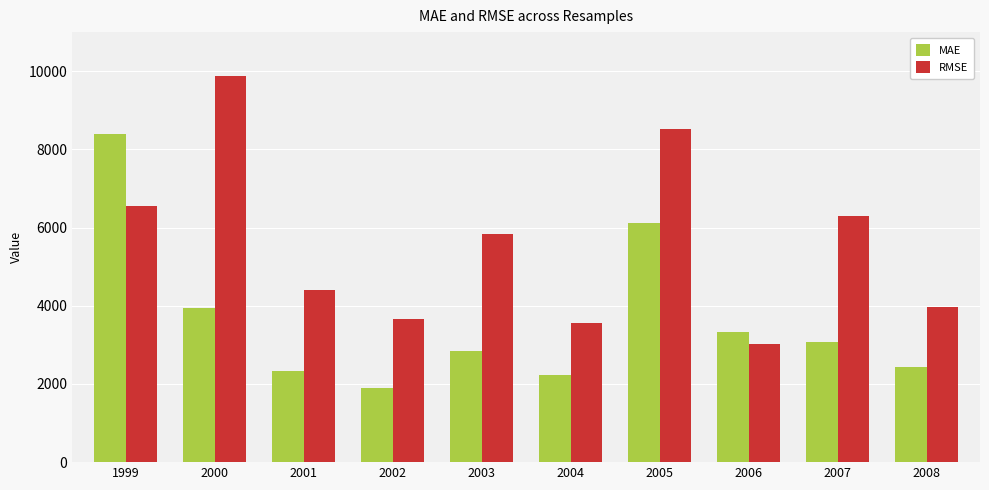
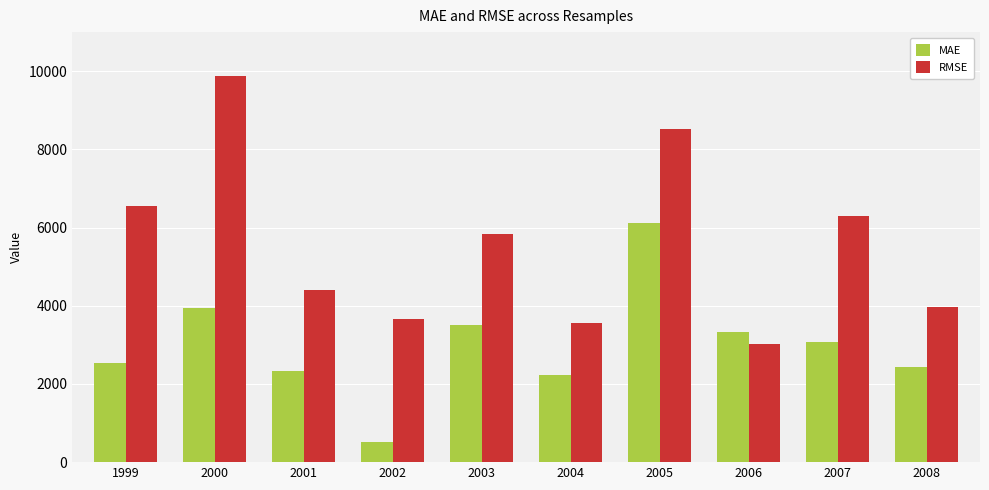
  {
    "MAE": {
-     "1999": 8400,
+     "1999": 2500,
      "2000": 4000,
      "2001": 2300,
-     "2002": 1900,
-     "2003": 2800,
+     "2002": 500,
+     "2003": 3500,
      "2004": 2200,
      "2005": 6100,
      "2006": 3300,
      "2007": 3100,
      "2008": 2400
    },
    "RMSE": {
      "1999": 6600,
      "2000": 9900,
      "2001": 4400,
      "2002": 3700,
      "2003": 5800,
      "2004": 3600,
      "2005": 8500,
      "2006": 3000,
      "2007": 6300,
      "2008": 4000
    }
  }
